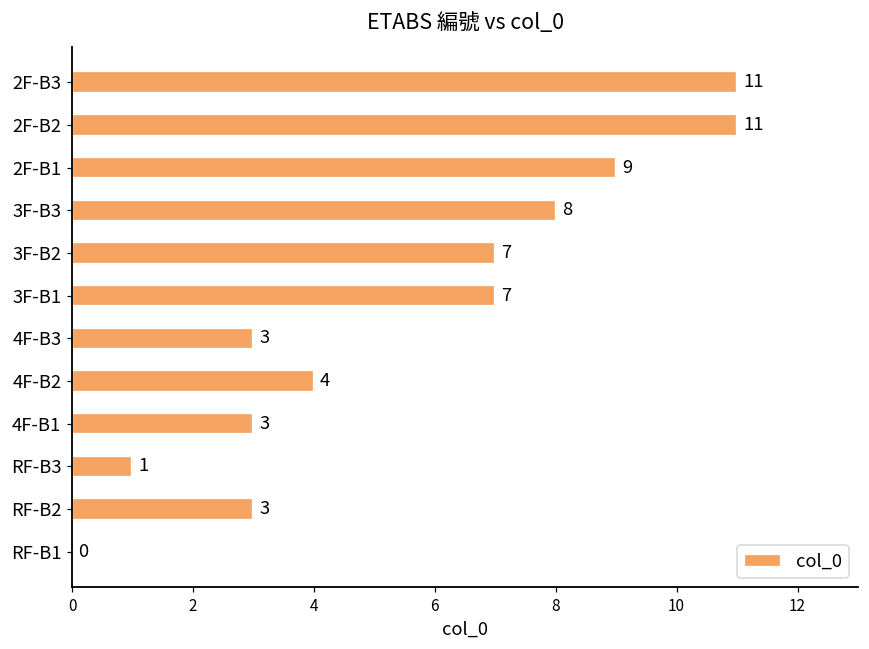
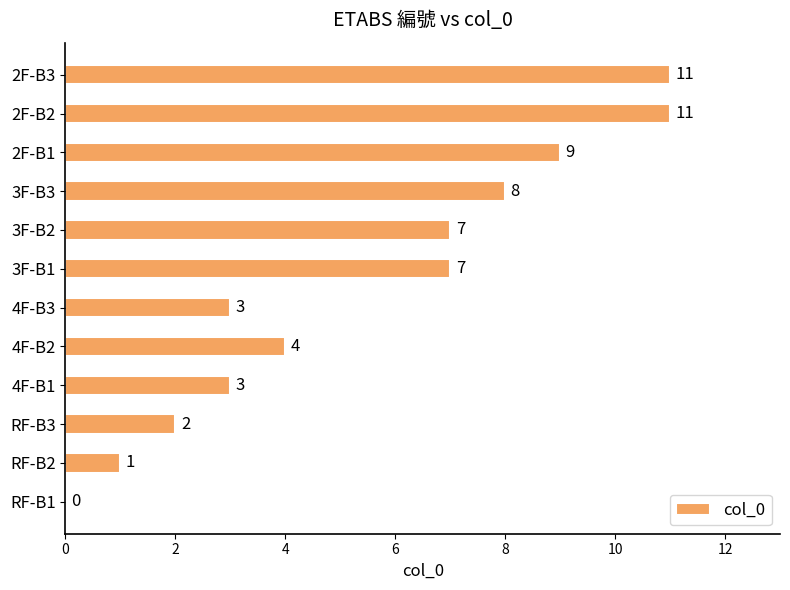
  {
    "2F-B3": 11,
    "2F-B2": 11,
    "2F-B1": 9,
    "3F-B3": 8,
    "3F-B2": 7,
    "3F-B1": 7,
    "4F-B3": 3,
    "4F-B2": 4,
    "4F-B1": 3,
-   "RF-B3": 1,
-   "RF-B2": 3,
+   "RF-B3": 2,
+   "RF-B2": 1,
    "RF-B1": 0
  }
